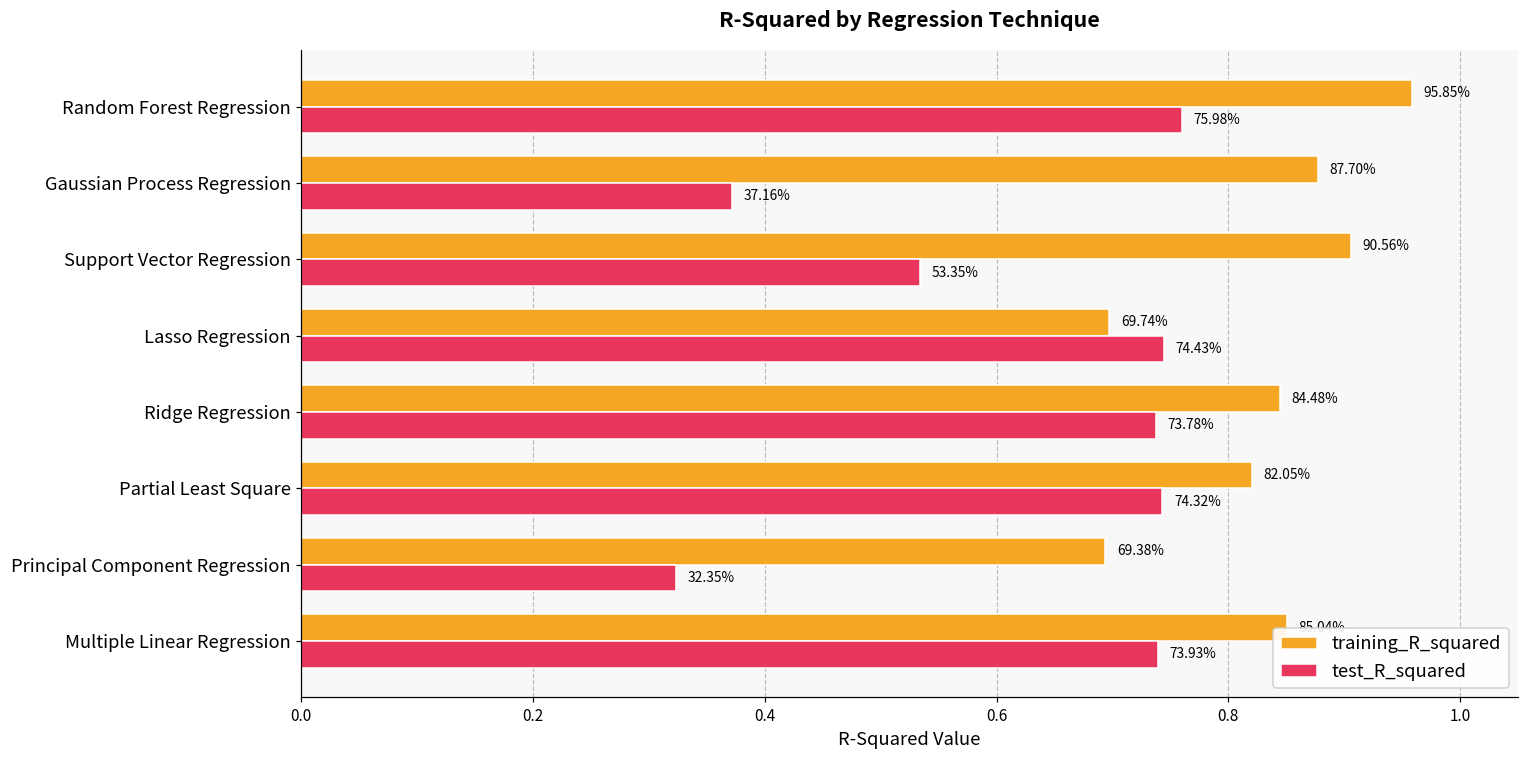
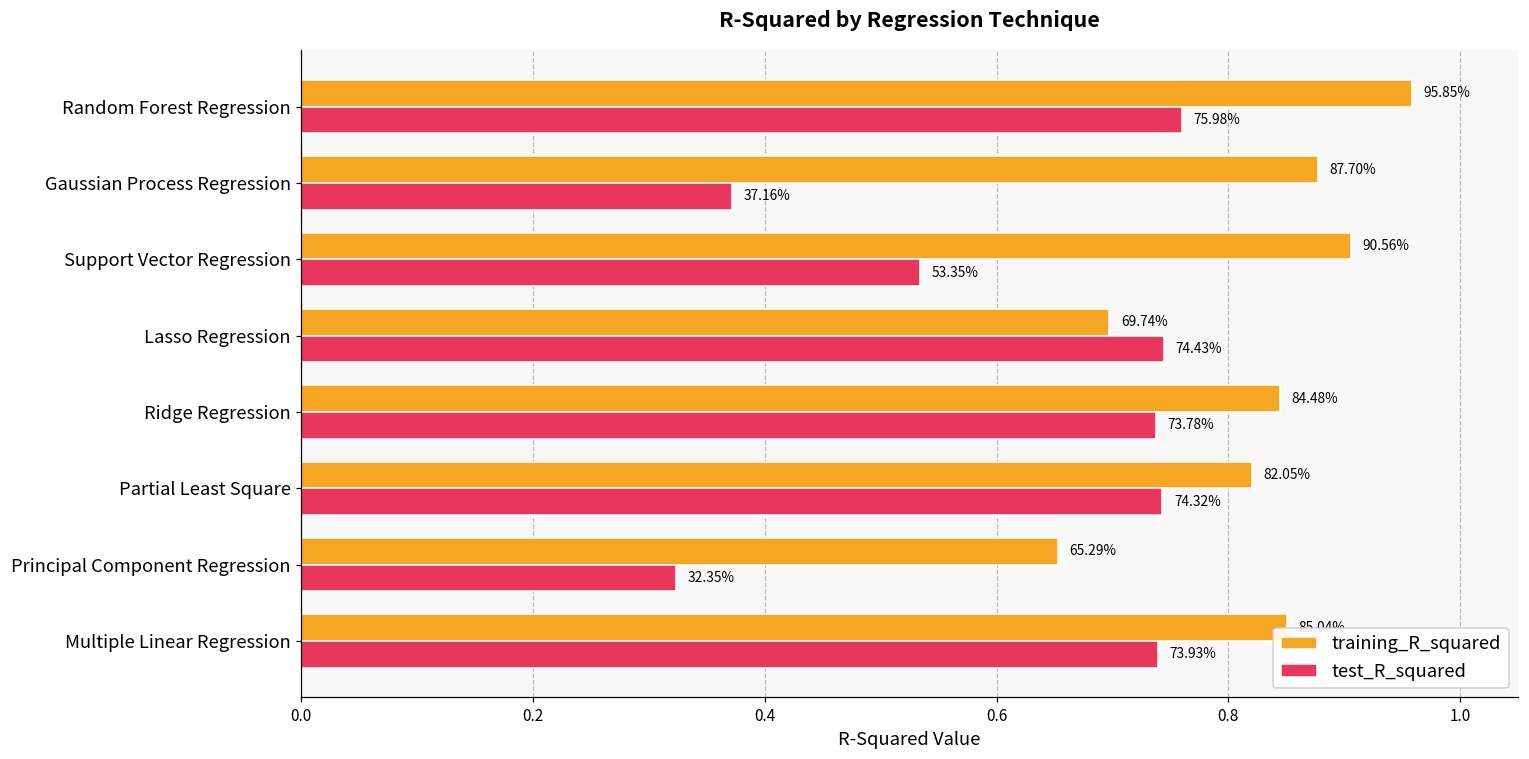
  {
    "training_R_squared": {
      "Random Forest Regression": "95.85%",
      "Gaussian Process Regression": "87.70%",
      "Support Vector Regression": "90.56%",
      "Lasso Regression": "69.74%",
      "Ridge Regression": "84.48%",
      "Partial Least Square": "82.05%",
-     "Principal Component Regression": "69.38%"
+     "Principal Component Regression": "65.29%"
    },
    "test_R_squared": {
      "Random Forest Regression": "75.98%",
      "Gaussian Process Regression": "37.16%",
      "Support Vector Regression": "53.35%",
      "Lasso Regression": "74.43%",
      "Ridge Regression": "73.78%",
      "Partial Least Square": "74.32%",
      "Principal Component Regression": "32.35%",
      "Multiple Linear Regression": "73.93%"
    }
  }
